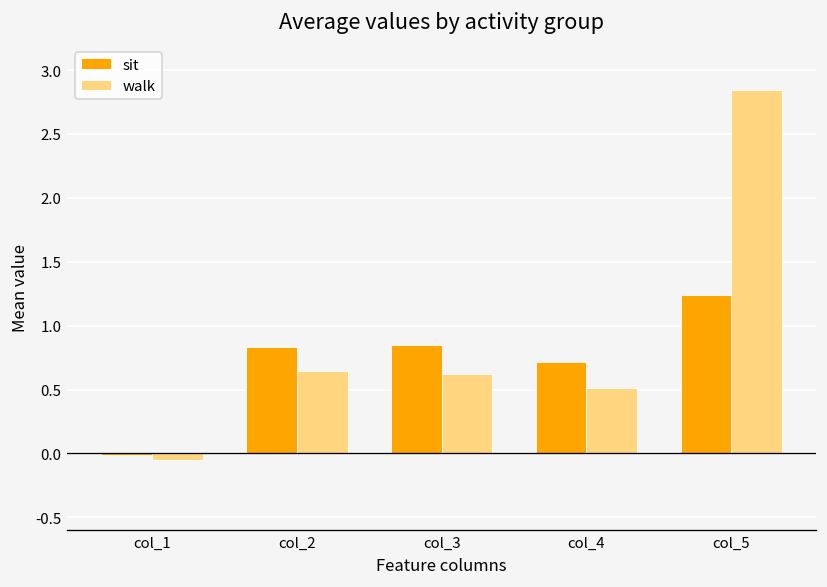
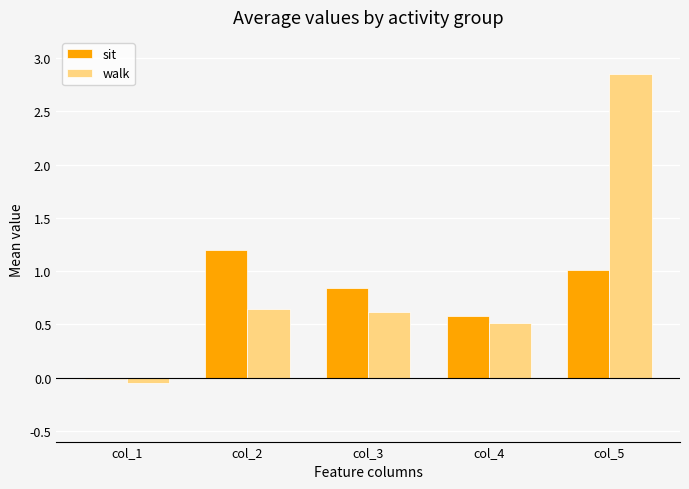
  {
    "sit": {
-     "col_2": 0.83,
+     "col_2": 1.20,
      "col_3": 0.85,
-     "col_4": 0.71,
-     "col_5": 1.24
+     "col_4": 0.58,
+     "col_5": 1.01
    },
    "walk": {
      "col_1": -0.05,
      "col_2": 0.65,
      "col_3": 0.62,
      "col_4": 0.51,
      "col_5": 2.85
    }
  }
